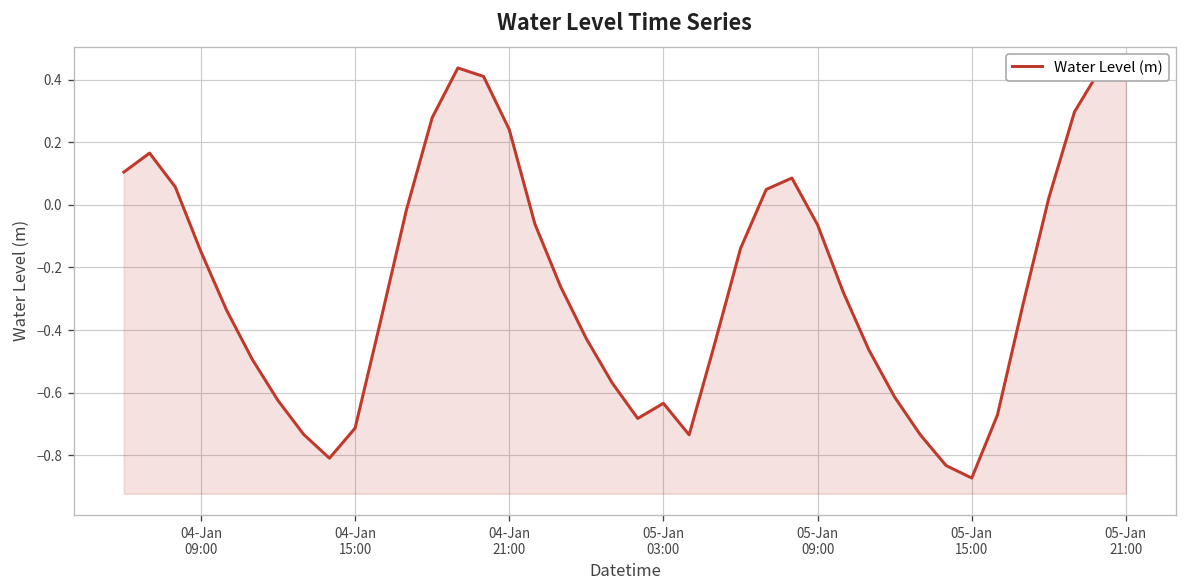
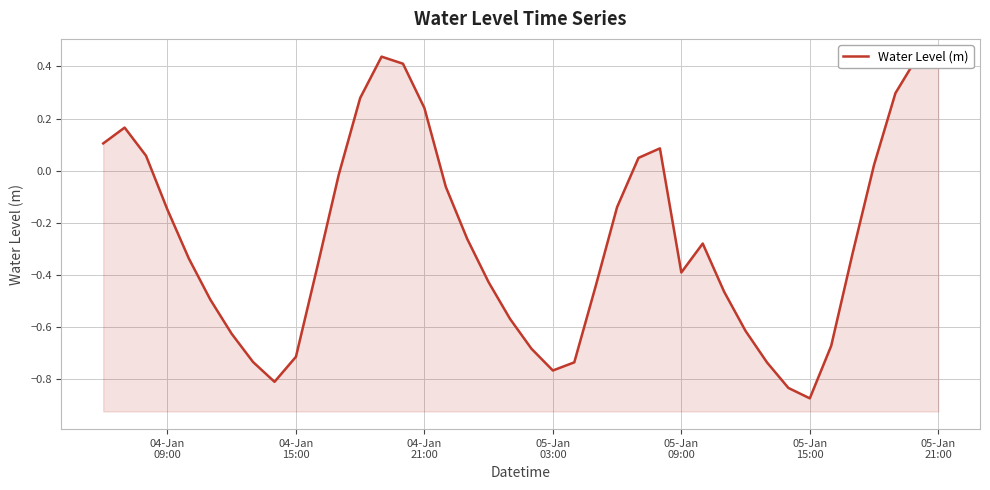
  {
    "04-Jan 09:00": -0.15,
    "04-Jan 15:00": -0.71,
    "04-Jan 21:00": 0.24,
-   "05-Jan 03:00": -0.63,
-   "05-Jan 09:00": -0.06,
+   "05-Jan 03:00": -0.77,
+   "05-Jan 09:00": -0.39,
    "05-Jan 15:00": -0.87
  }
